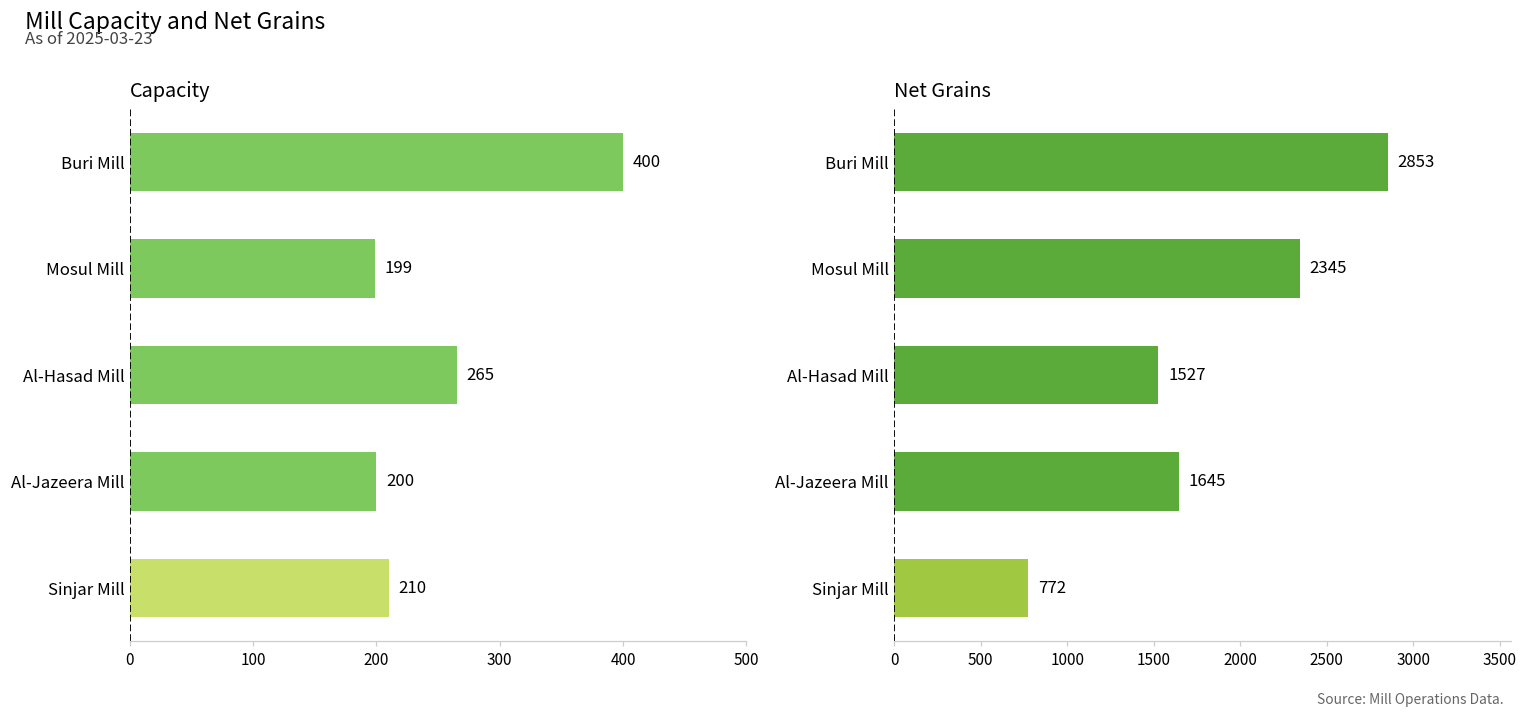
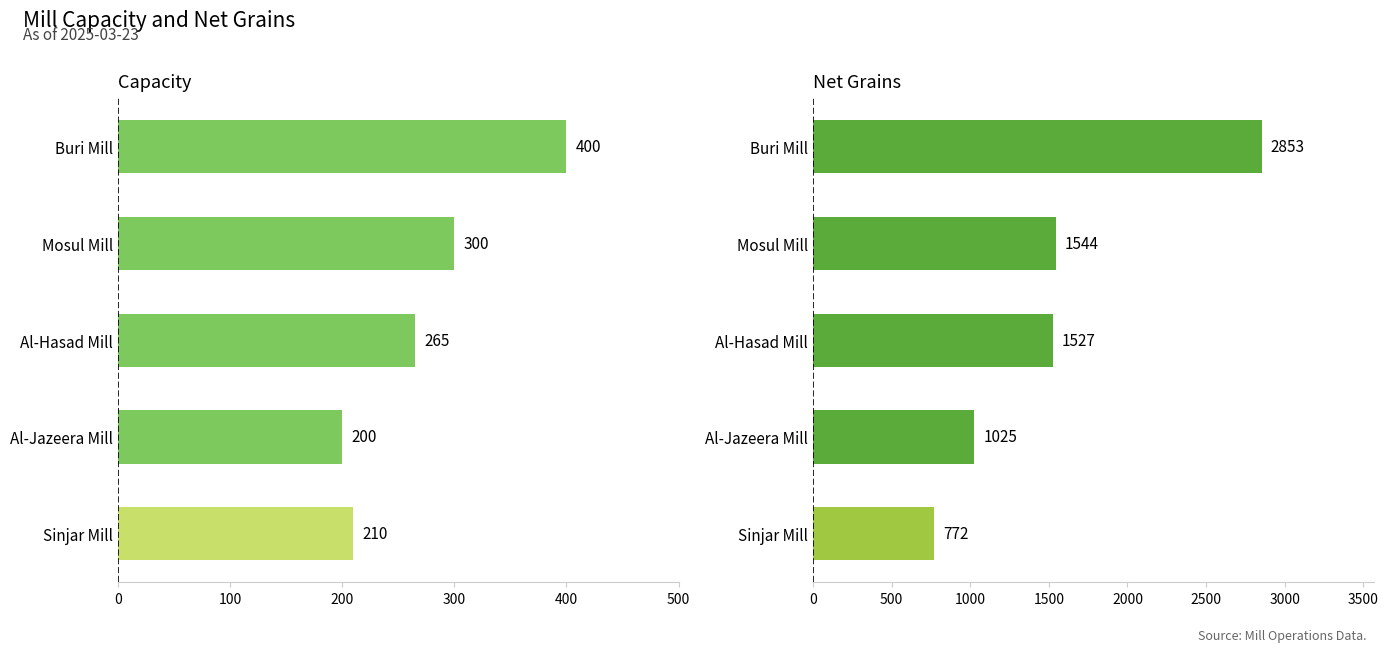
  {
    "Capacity": {
      "Buri Mill": 400,
-     "Mosul Mill": 199,
+     "Mosul Mill": 300,
      "Al-Hasad Mill": 265,
      "Al-Jazeera Mill": 200,
      "Sinjar Mill": 210
    },
    "Net Grains": {
      "Buri Mill": 2853,
-     "Mosul Mill": 2345,
+     "Mosul Mill": 1544,
      "Al-Hasad Mill": 1527,
-     "Al-Jazeera Mill": 1645,
+     "Al-Jazeera Mill": 1025,
      "Sinjar Mill": 772
    }
  }
